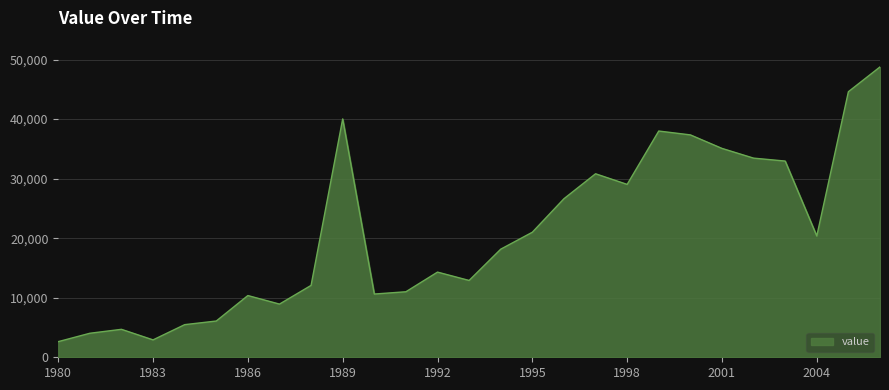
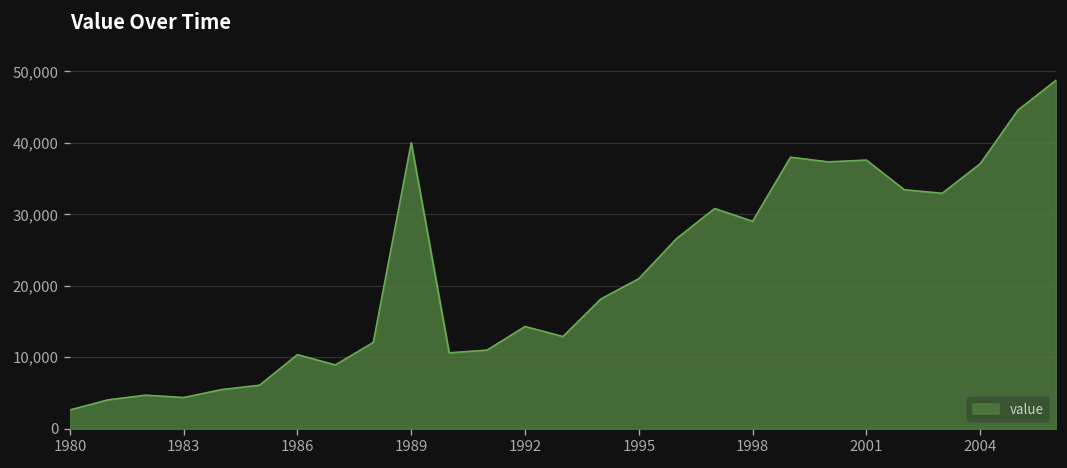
  {
    "1980": "3,000",
-   "1983": "3,000",
+   "1983": "4,000",
    "1986": "10,000",
    "1989": "40,000",
    "1992": "14,000",
    "1995": "21,000",
    "1998": "29,000",
-   "2001": "35,000",
-   "2004": "20,000"
+   "2001": "38,000",
+   "2004": "37,000"
  }
